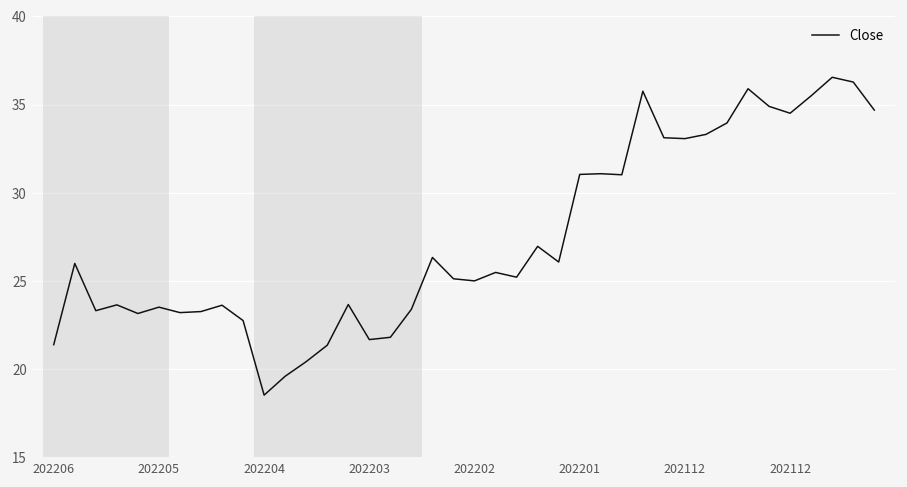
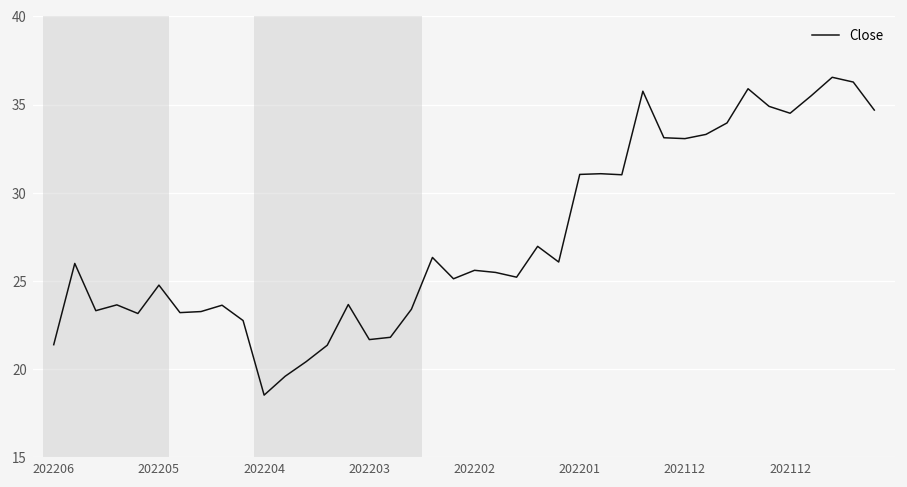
  {
    "202206": 21.4,
-   "202205": 23.5,
+   "202205": 24.8,
    "202204": 18.5,
    "202203": 21.7,
-   "202202": 25.0,
+   "202202": 25.6,
    "202201": 31.0
  }
